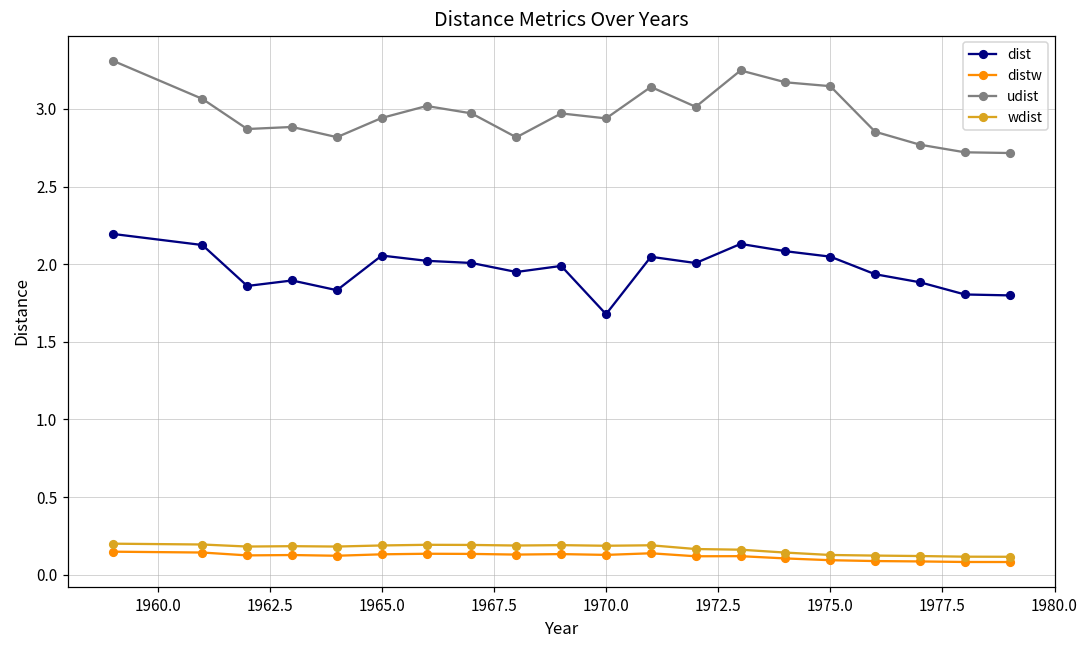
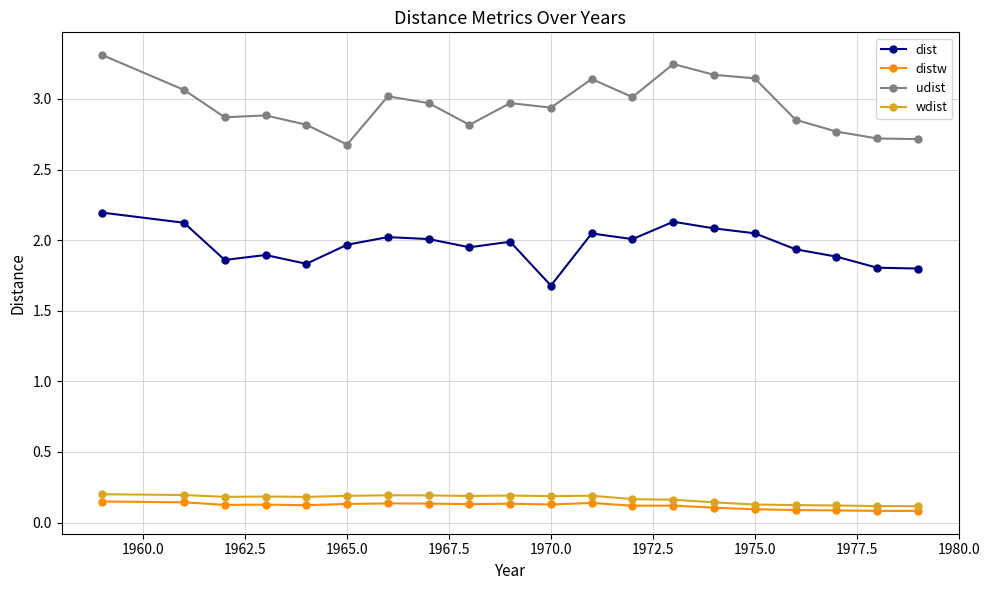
  {
    "dist": {
-     "1965.0": 2.06,
+     "1965.0": 1.97,
      "1970.0": 1.68,
      "1975.0": 2.05
    },
    "udist": {
-     "1965.0": 2.94,
+     "1965.0": 2.68,
      "1970.0": 2.94,
      "1975.0": 3.15
    }
  }
